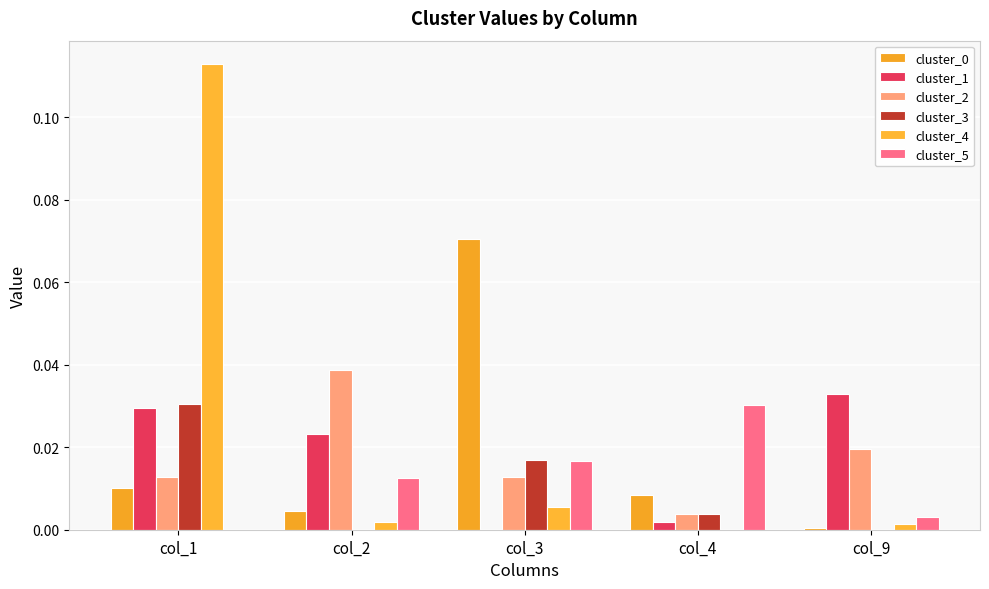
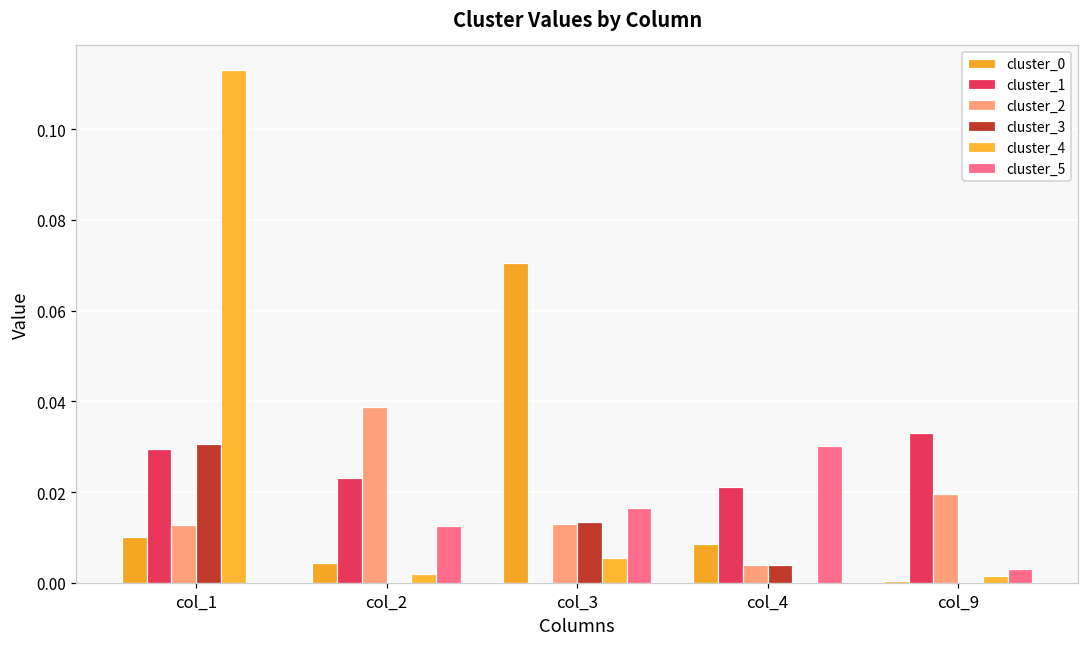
  {
    "cluster_1": {
      "col_1": 0.030,
      "col_2": 0.023,
      "col_3": 0.000,
-     "col_4": 0.002,
+     "col_4": 0.021,
      "col_9": 0.033
    },
    "cluster_3": {
      "col_1": 0.031,
      "col_2": 0.000,
-     "col_3": 0.017,
+     "col_3": 0.014,
      "col_4": 0.004,
      "col_9": 0.000
    }
  }
